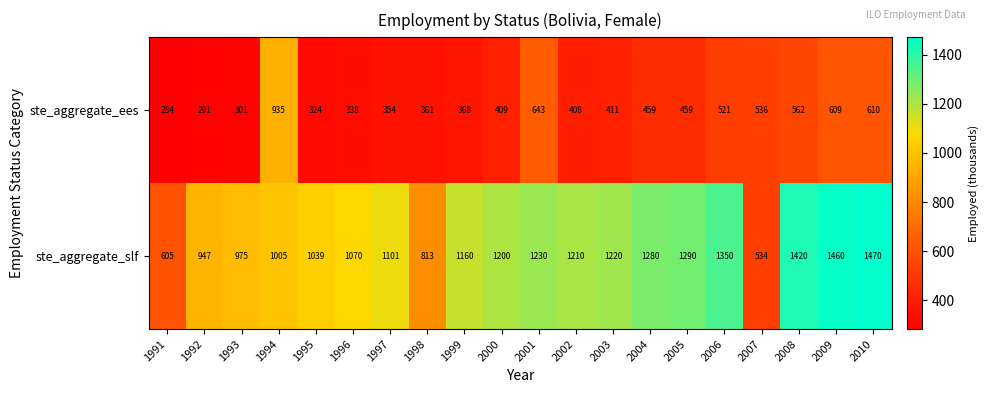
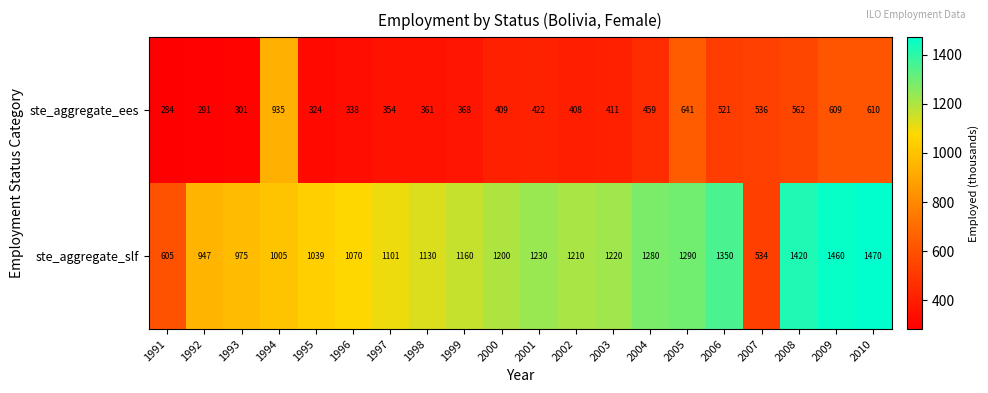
  {
    "ste_aggregate_ees": {
      "1991": 284,
      "1992": 291,
      "1993": 301,
      "1994": 935,
      "1995": 324,
      "1996": 338,
      "1997": 354,
      "1998": 361,
      "1999": 368,
      "2000": 409,
-     "2001": 643,
+     "2001": 422,
      "2002": 408,
      "2003": 411,
      "2004": 459,
-     "2005": 459,
+     "2005": 641,
      "2006": 521,
      "2007": 536,
      "2008": 562,
      "2009": 609,
      "2010": 610
    },
    "ste_aggregate_slf": {
      "1991": 605,
      "1992": 947,
      "1993": 975,
      "1994": 1005,
      "1995": 1039,
      "1996": 1070,
      "1997": 1101,
-     "1998": 813,
+     "1998": 1130,
      "1999": 1160,
      "2000": 1200,
      "2001": 1230,
      "2002": 1210,
      "2003": 1220,
      "2004": 1280,
      "2005": 1290,
      "2006": 1350,
      "2007": 534,
      "2008": 1420,
      "2009": 1460,
      "2010": 1470
    }
  }
